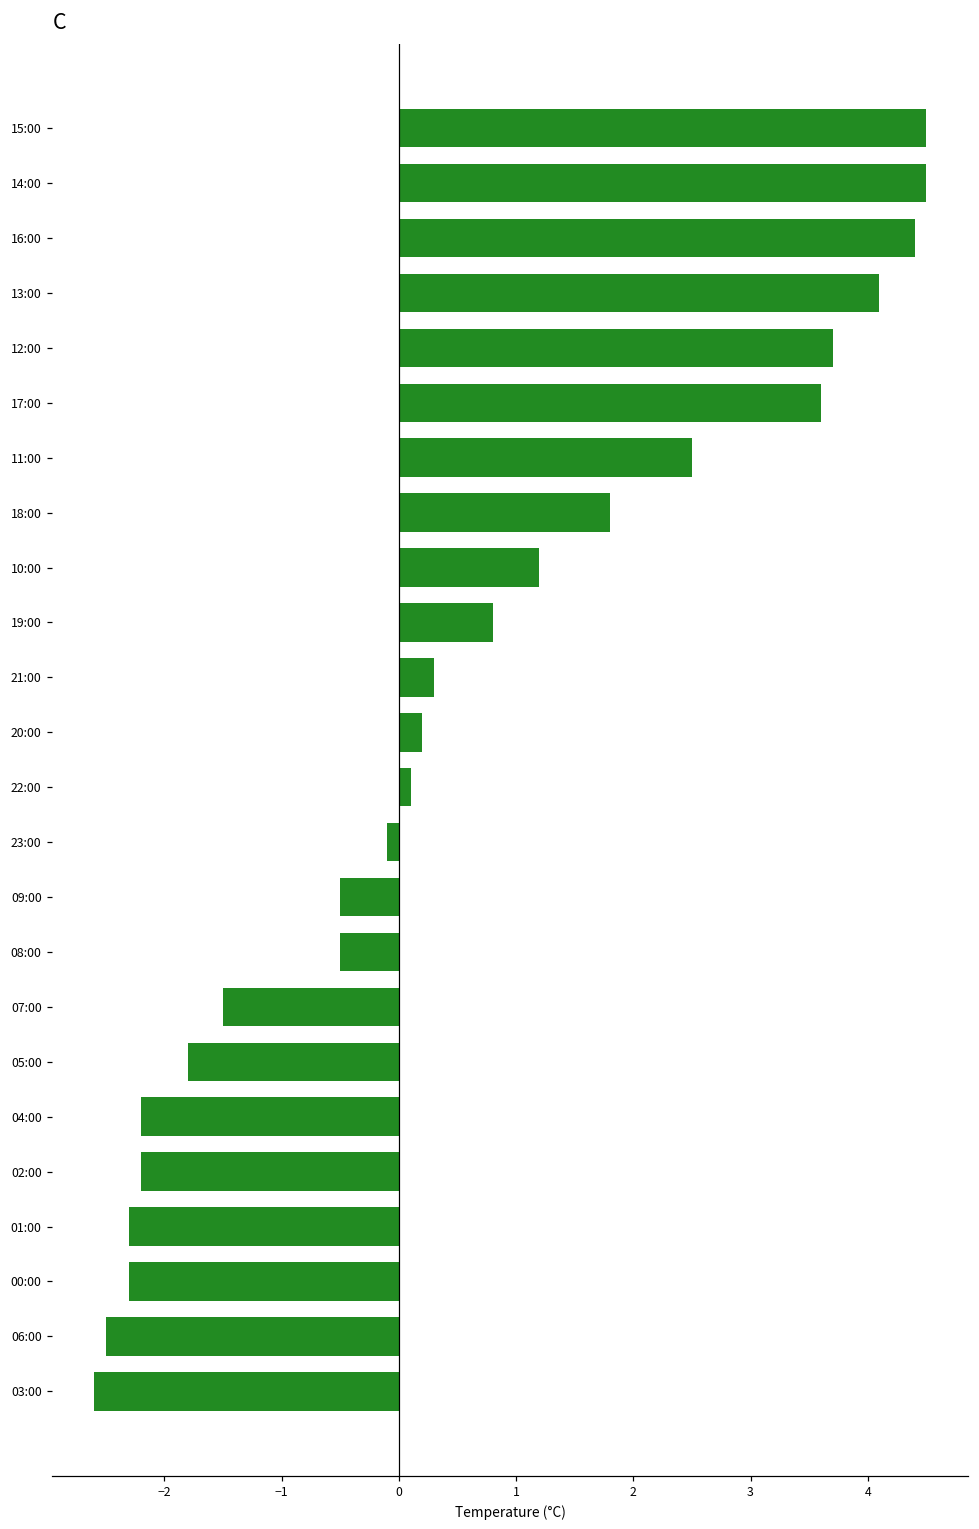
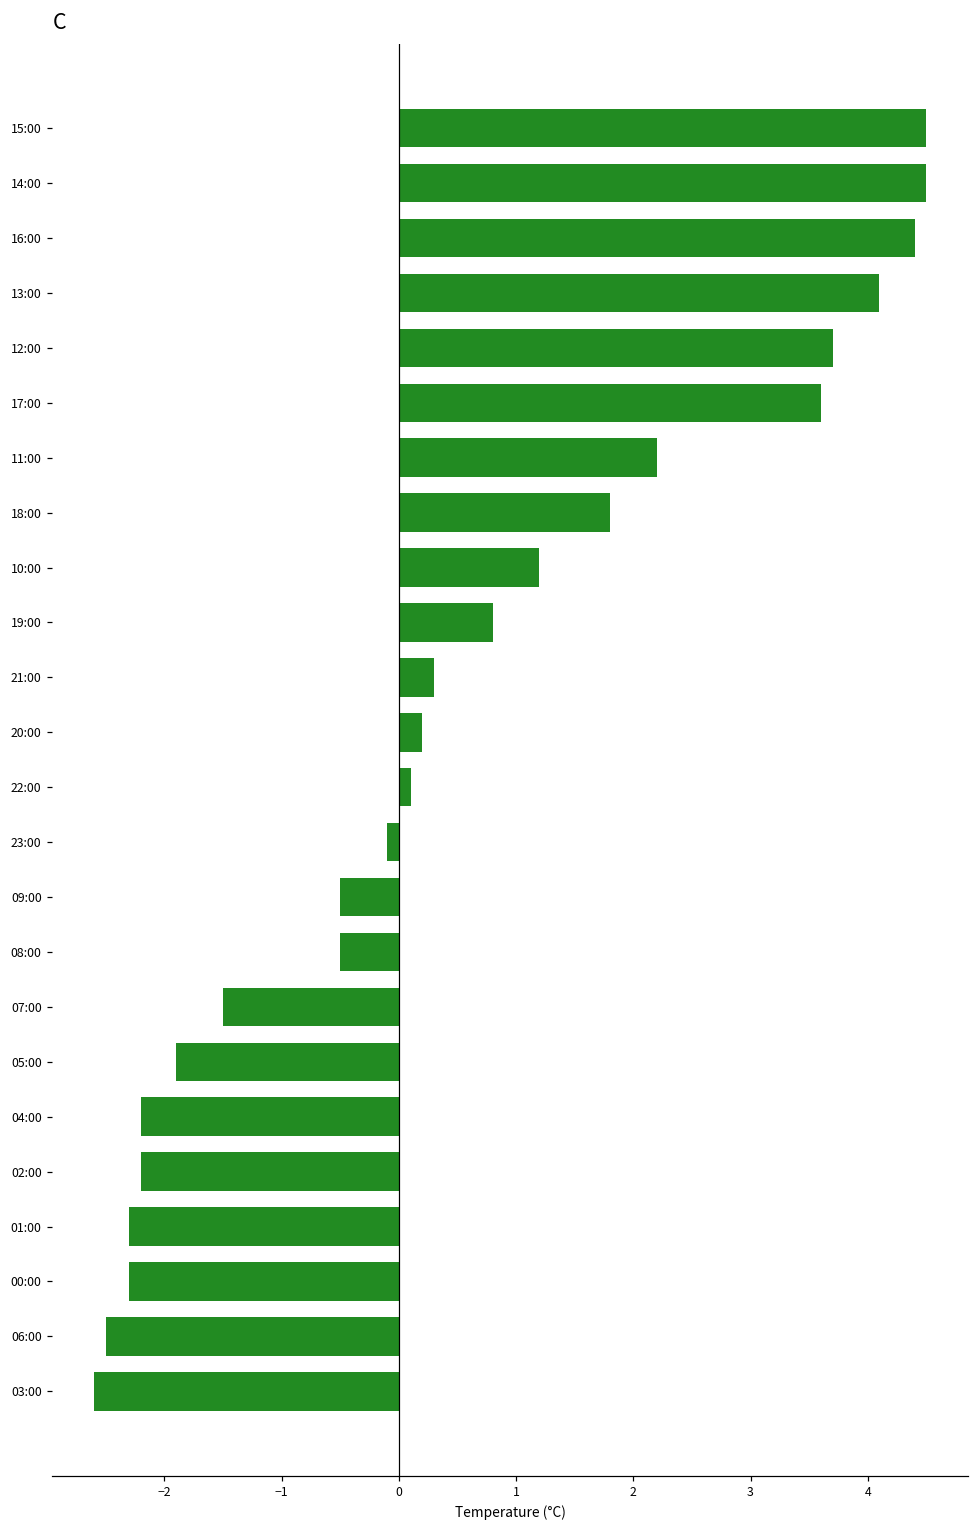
  {
    "15:00": 4.5,
    "14:00": 4.5,
    "16:00": 4.4,
    "13:00": 4.1,
    "12:00": 3.7,
    "17:00": 3.6,
-   "11:00": 2.5,
+   "11:00": 2.2,
    "18:00": 1.8,
    "10:00": 1.2,
    "19:00": 0.8,
    "21:00": 0.3,
    "20:00": 0.2,
    "22:00": 0.1,
    "23:00": -0.1,
    "09:00": -0.5,
    "08:00": -0.5,
    "07:00": -1.5,
-   "05:00": -1.8,
+   "05:00": -1.9,
    "04:00": -2.2,
    "02:00": -2.2,
    "01:00": -2.3,
    "00:00": -2.3,
    "06:00": -2.5,
    "03:00": -2.6
  }
